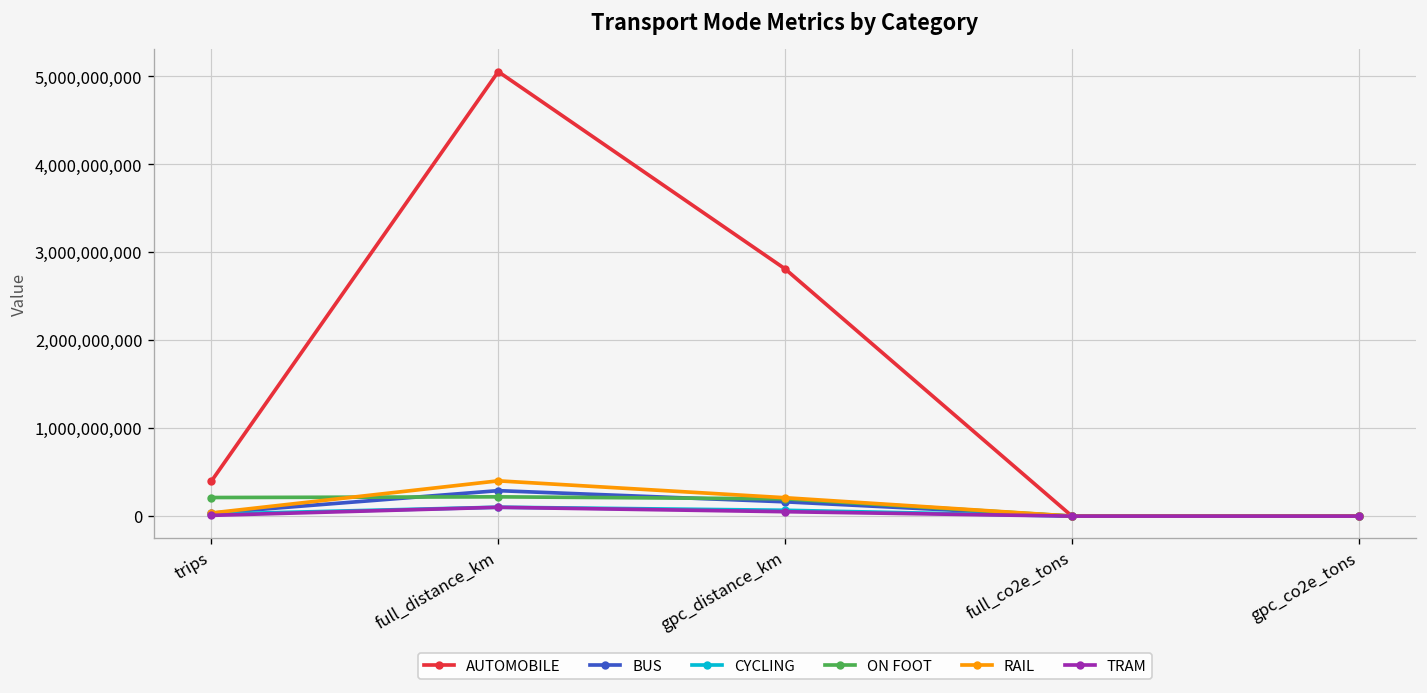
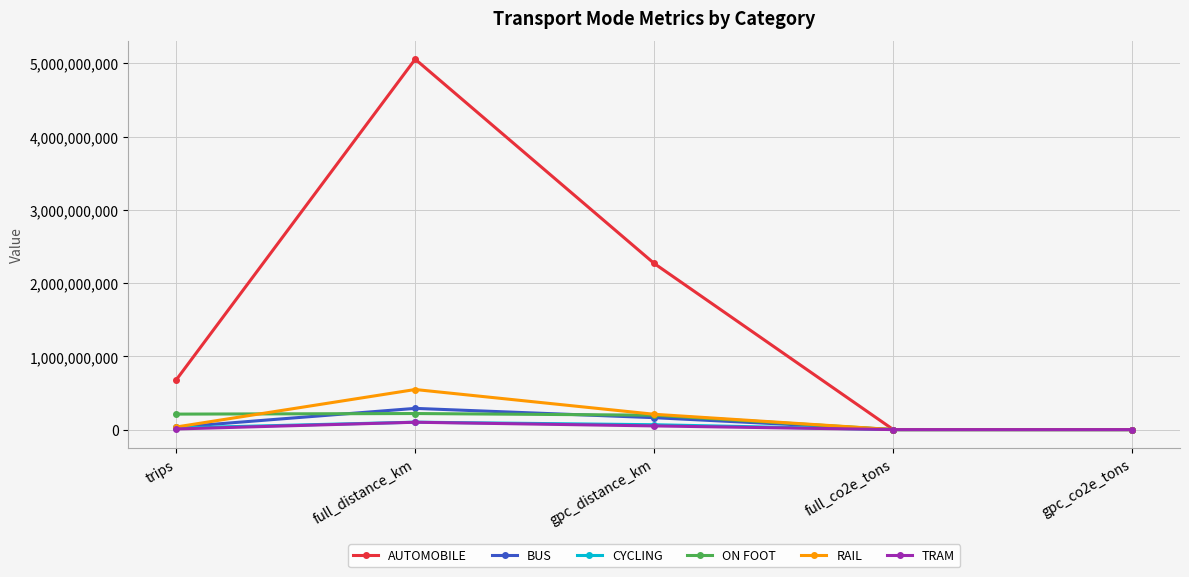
  {
    "AUTOMOBILE": {
-     "trips": "400,000,000",
+     "trips": "700,000,000",
      "full_distance_km": "5,100,000,000",
-     "gpc_distance_km": "2,800,000,000"
+     "gpc_distance_km": "2,300,000,000"
    },
    "BUS": {
      "full_distance_km": "300,000,000"
    },
    "ON FOOT": {
      "trips": "200,000,000",
      "full_distance_km": "200,000,000"
    },
    "RAIL": {
-     "full_distance_km": "400,000,000"
+     "full_distance_km": "500,000,000"
    }
  }
